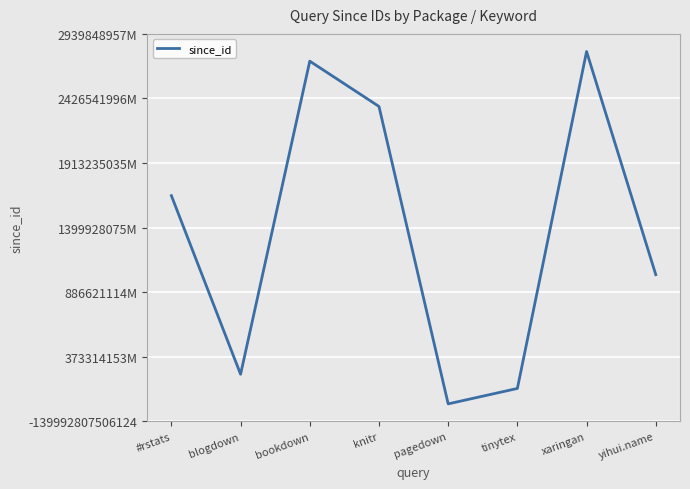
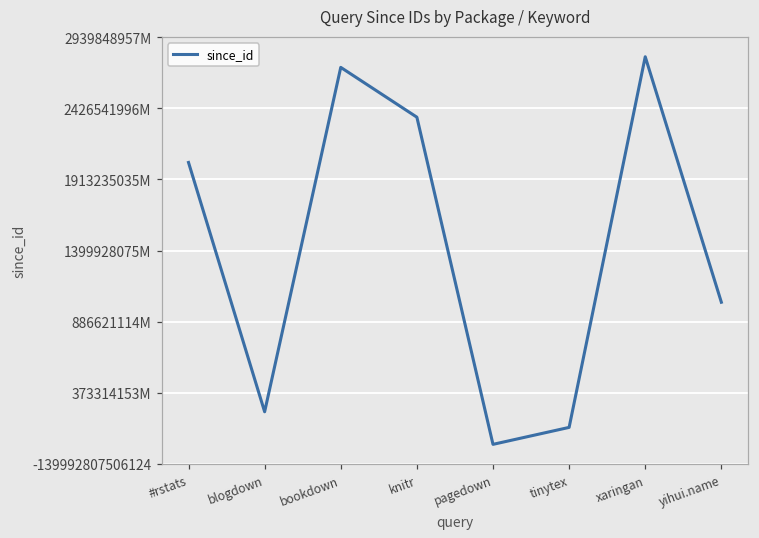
  {
-   "#rstats": 1650000000000000,
+   "#rstats": 2040000000000000,
    "blogdown": 240000000000000,
    "bookdown": 2720000000000000,
    "knitr": 2360000000000000,
    "pagedown": 0,
    "tinytex": 120000000000000,
    "xaringan": 2800000000000000,
    "yihui.name": 1030000000000000
  }
